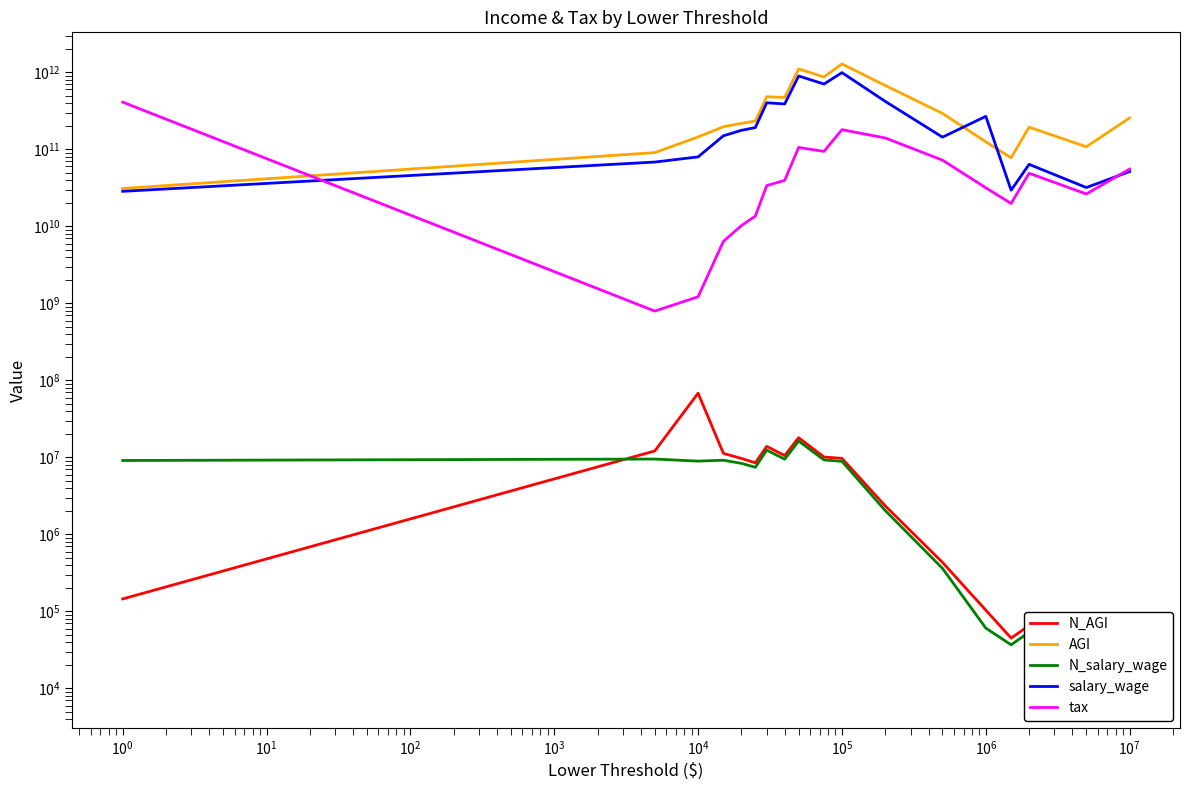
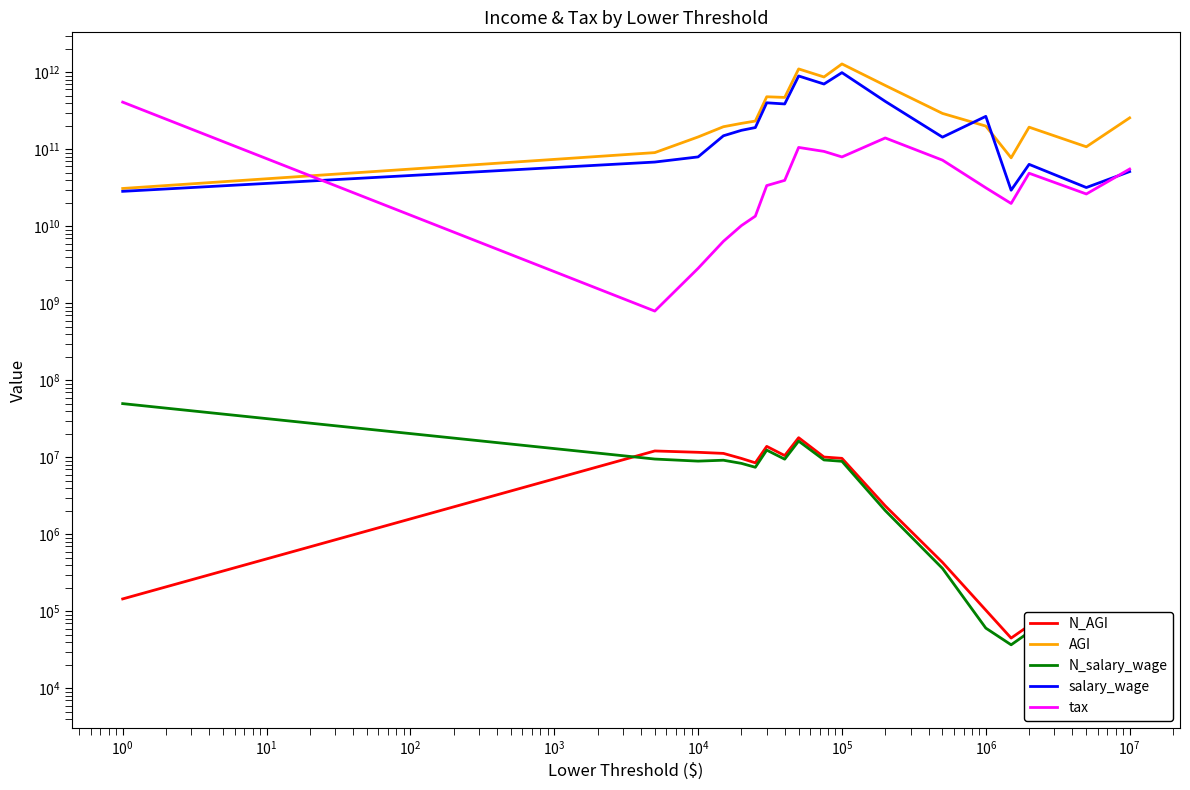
  {
    "N_AGI": {
      "10^0": 150000,
-     "10^4": 70000000,
+     "10^4": 12000000,
      "10^5": 10000000,
      "10^6": 100000
    },
    "AGI": {
      "10^0": 31000000000,
      "10^4": 150000000000,
      "10^5": 1300000000000,
-     "10^6": 130000000000,
+     "10^6": 200000000000,
      "10^7": 260000000000
    },
    "N_salary_wage": {
-     "10^0": 9000000,
+     "10^0": 50000000,
      "10^4": 9000000,
      "10^5": 9000000,
      "10^6": 60000
    },
    "salary_wage": {
      "10^0": 29000000000,
      "10^4": 80000000000,
      "10^5": 1000000000000,
      "10^6": 270000000000,
      "10^7": 50000000000
    },
    "tax": {
      "10^0": 400000000000,
-     "10^4": 1200000000,
-     "10^5": 180000000000,
+     "10^4": 2900000000,
+     "10^5": 80000000000,
      "10^6": 32000000000,
      "10^7": 60000000000
    }
  }
